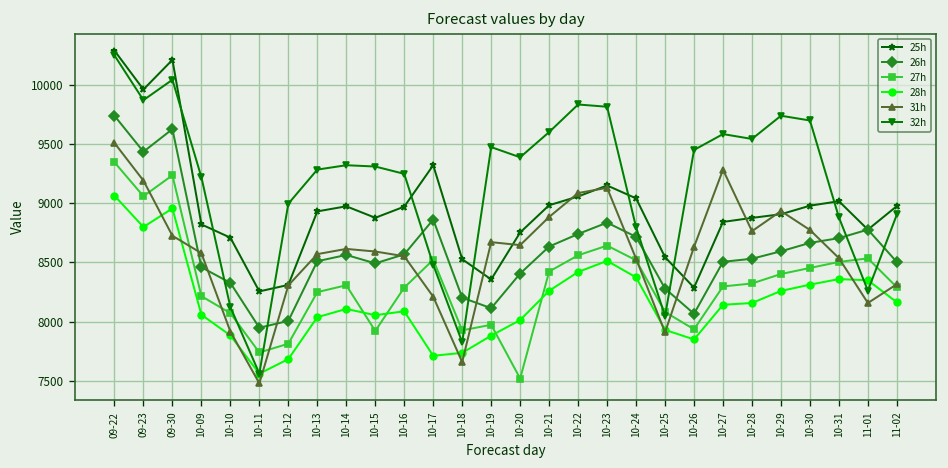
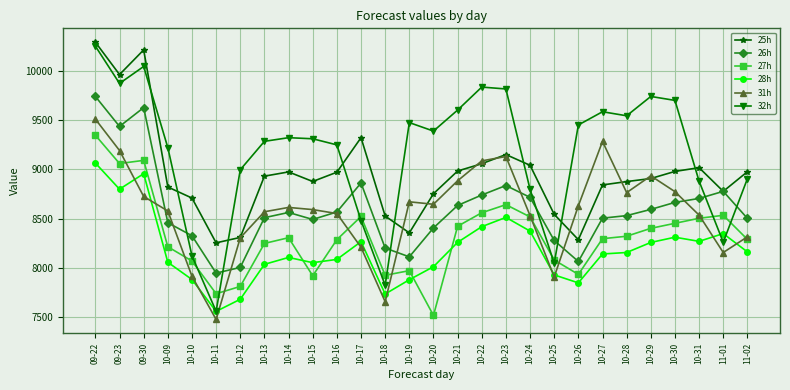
  {
    "27h": {
      "09-22": 9300,
      "09-23": 9100,
-     "09-30": 9200,
+     "09-30": 9100,
      "10-09": 8200,
      "10-10": 8100,
      "10-11": 7700,
      "10-12": 7800,
      "10-13": 8200,
      "10-14": 8300,
      "10-15": 7900,
      "10-16": 8300,
      "10-17": 8500,
      "10-18": 7900,
      "10-19": 8000,
      "10-20": 7500,
      "10-21": 8400,
      "10-22": 8600,
      "10-23": 8600,
      "10-25": 8100,
      "10-26": 7900,
      "10-27": 8300,
      "10-28": 8300,
      "10-29": 8400,
      "10-30": 8500,
      "10-31": 8500,
      "11-01": 8500,
      "11-02": 8300
    },
    "28h": {
      "09-22": 9100,
      "09-23": 8800,
      "09-30": 9000,
      "10-09": 8100,
      "10-10": 7900,
      "10-12": 7700,
      "10-13": 8000,
      "10-14": 8100,
      "10-15": 8100,
      "10-16": 8100,
-     "10-17": 7700,
+     "10-17": 8300,
      "10-18": 7700,
      "10-19": 7900,
      "10-20": 8000,
      "10-21": 8300,
      "10-22": 8400,
      "10-23": 8500,
      "10-24": 8400,
      "10-26": 7800,
      "10-27": 8100,
      "10-28": 8200,
      "10-29": 8300,
      "10-30": 8300,
-     "10-31": 8400,
+     "10-31": 8300,
      "11-01": 8300,
      "11-02": 8200
    },
    "31h": {
      "09-22": 9500,
      "09-23": 9200,
      "09-30": 8700,
      "10-09": 8600,
      "10-10": 7900,
      "10-11": 7500,
      "10-13": 8600,
      "10-14": 8600,
      "10-15": 8600,
      "10-17": 8200,
      "10-18": 7700,
      "10-19": 8700,
      "10-20": 8600,
      "10-21": 8900,
      "10-22": 9100,
      "10-26": 8600,
      "10-27": 9300,
      "10-28": 8800,
      "10-29": 8900,
      "10-30": 8800,
      "10-31": 8500,
      "11-01": 8200,
      "11-02": 8300
    }
  }
